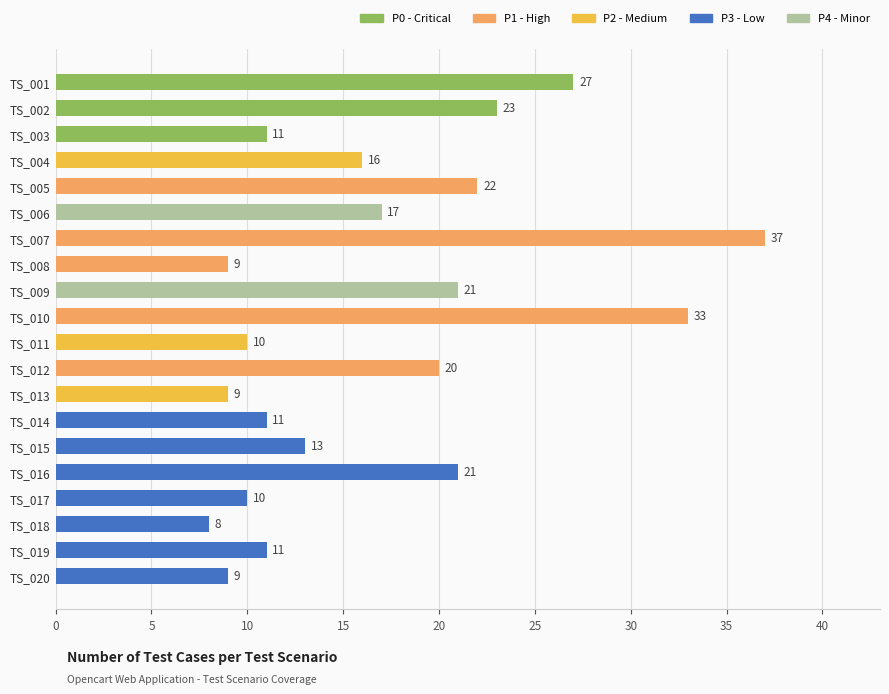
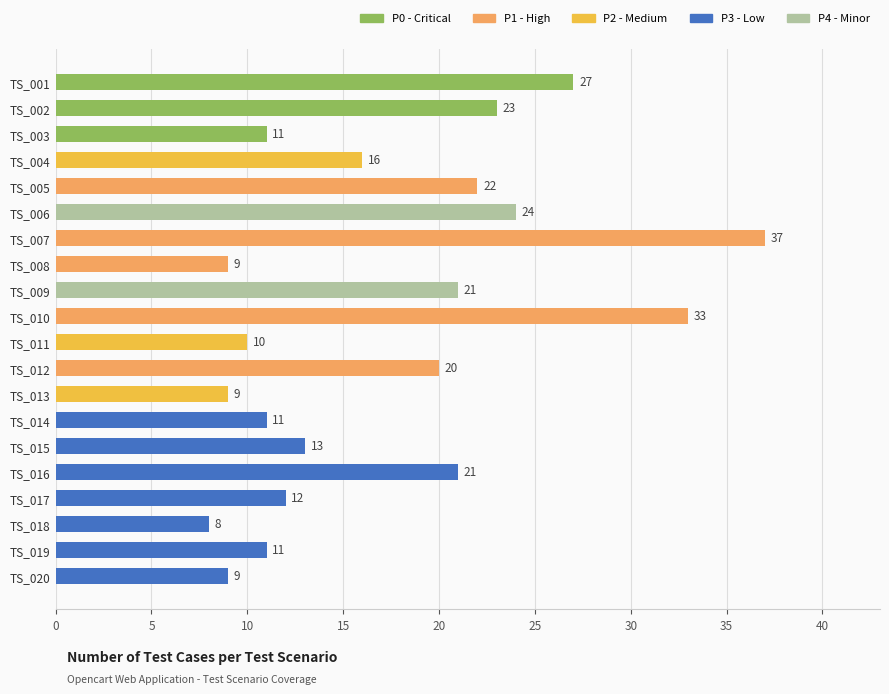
  {
    "TS_001": 27,
    "TS_002": 23,
    "TS_003": 11,
    "TS_004": 16,
    "TS_005": 22,
-   "TS_006": 17,
+   "TS_006": 24,
    "TS_007": 37,
    "TS_008": 9,
    "TS_009": 21,
    "TS_010": 33,
    "TS_011": 10,
    "TS_012": 20,
    "TS_013": 9,
    "TS_014": 11,
    "TS_015": 13,
    "TS_016": 21,
-   "TS_017": 10,
+   "TS_017": 12,
    "TS_018": 8,
    "TS_019": 11,
    "TS_020": 9
  }
